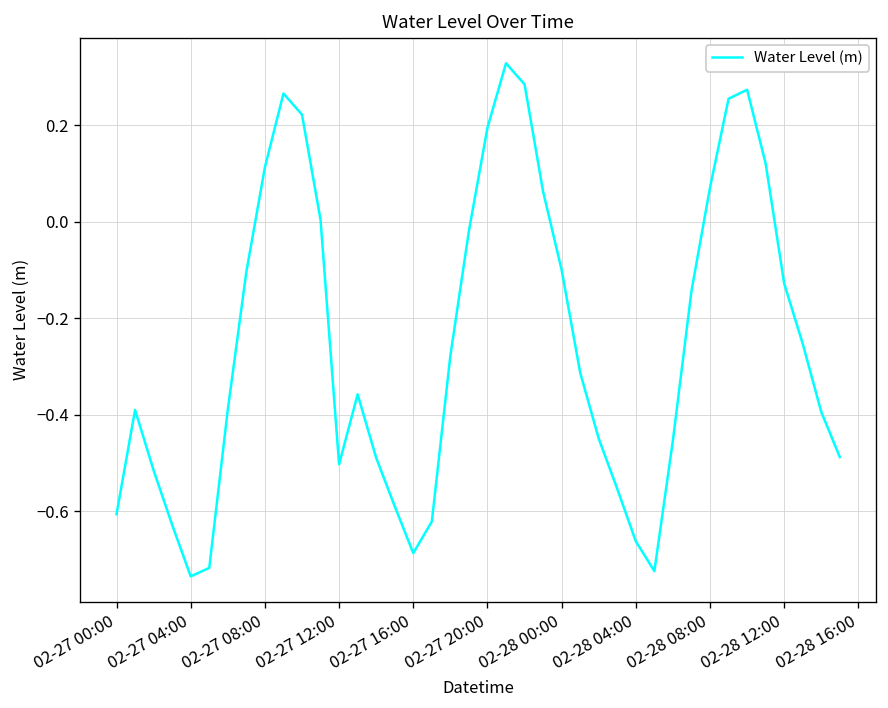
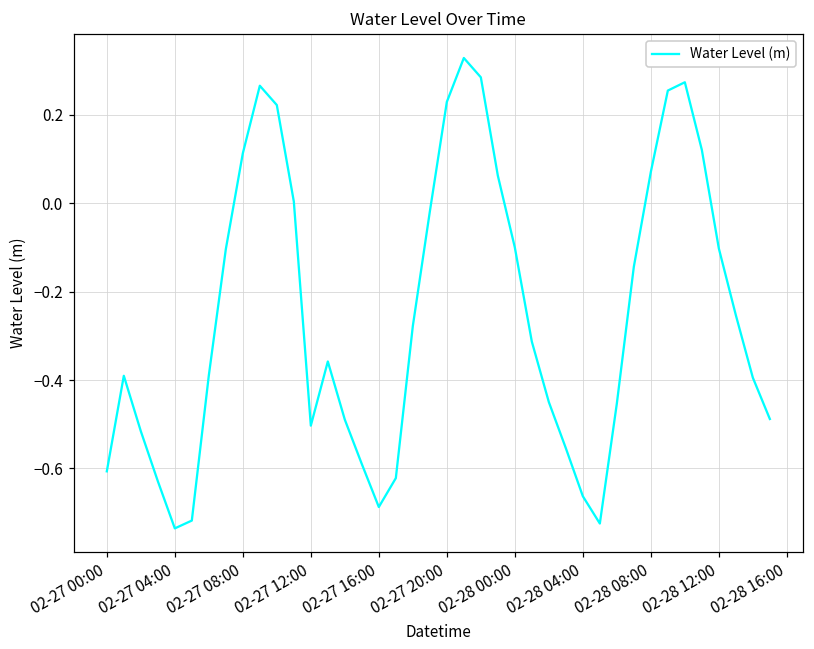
  {
    "02-27 00:00": -0.61,
    "02-27 04:00": -0.74,
    "02-27 08:00": 0.11,
    "02-27 12:00": -0.50,
    "02-27 16:00": -0.69,
-   "02-27 20:00": 0.19,
+   "02-27 20:00": 0.23,
    "02-28 00:00": -0.10,
    "02-28 04:00": -0.66,
    "02-28 08:00": 0.07,
-   "02-28 12:00": -0.13
+   "02-28 12:00": -0.10
  }
